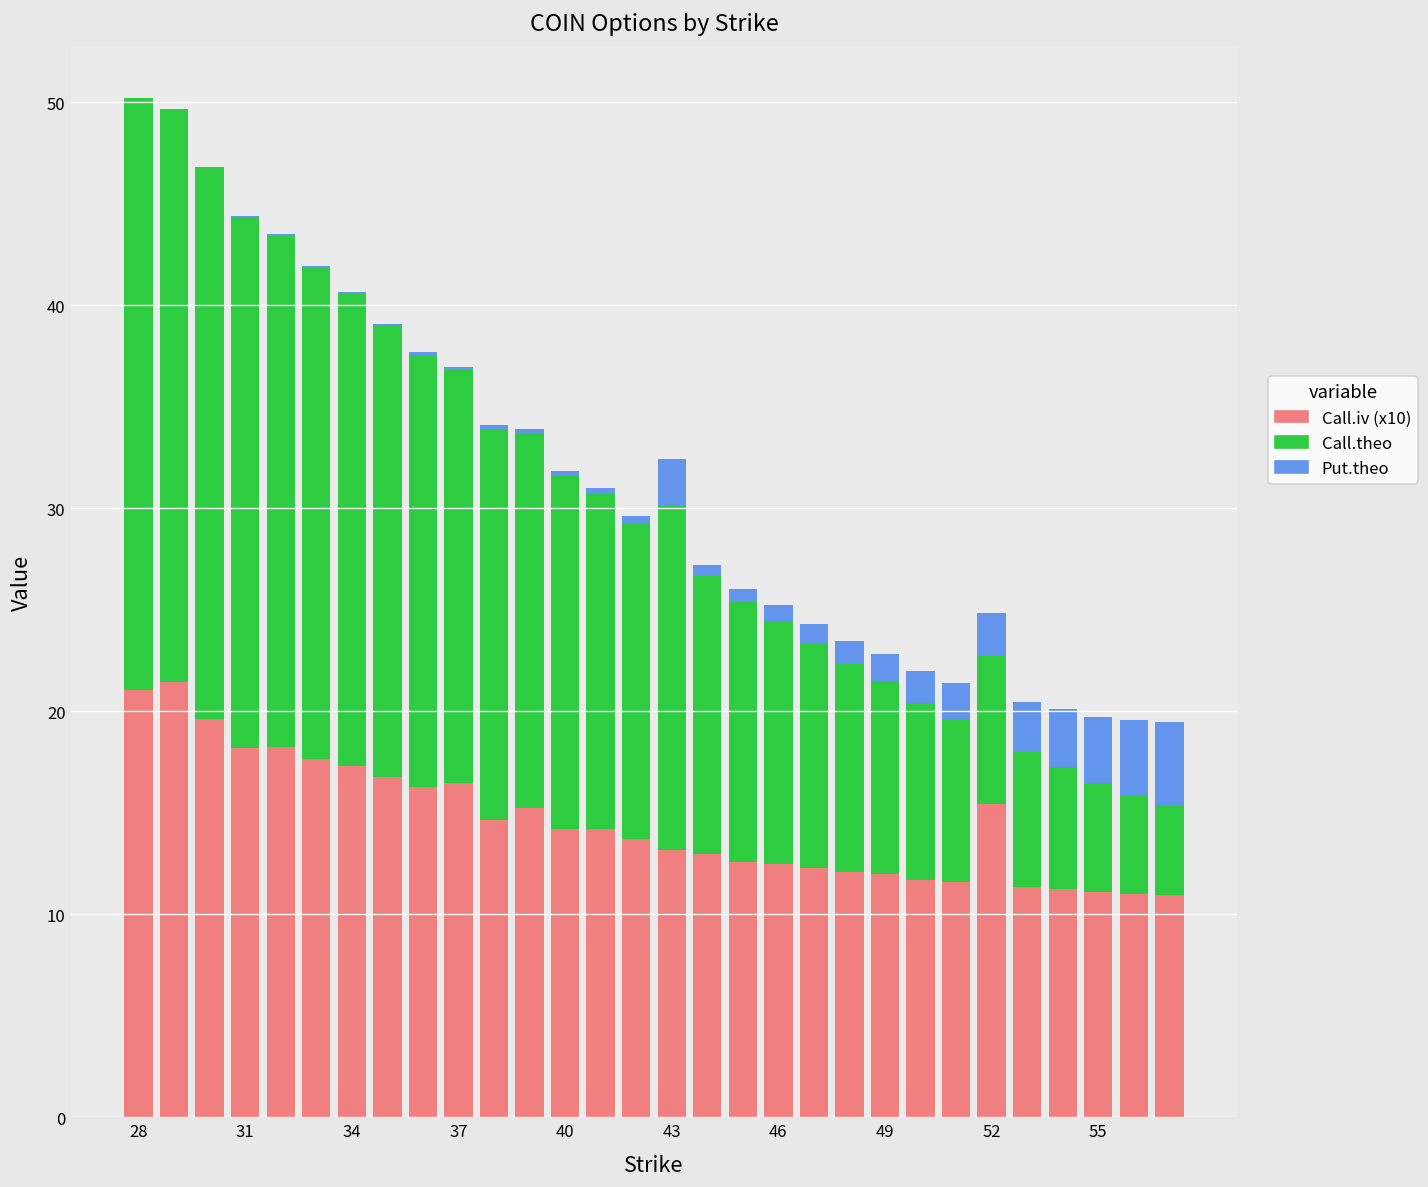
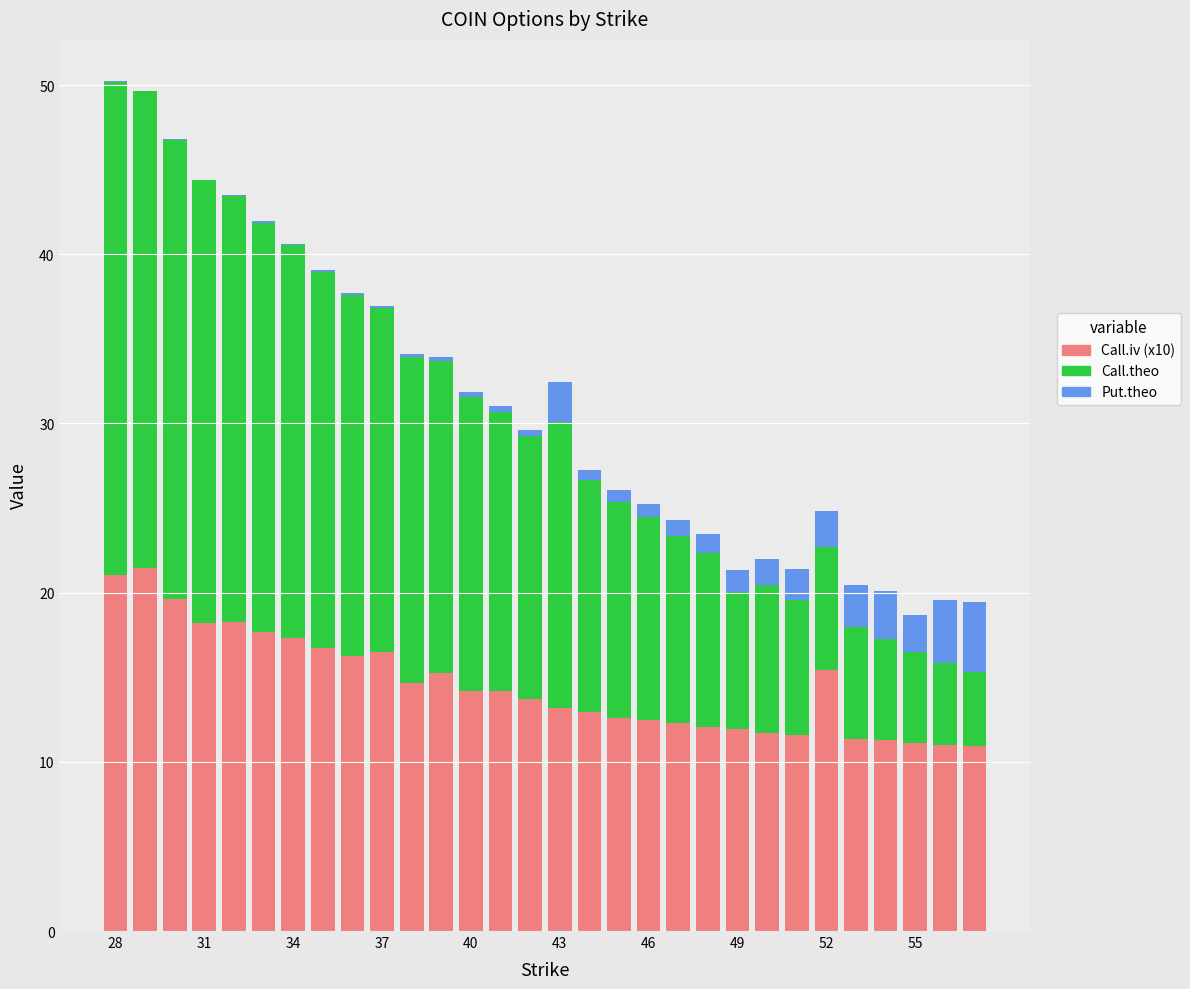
  {
    "Call.iv (x10)": {
      "28": 21.0,
      "31": 18.2,
      "34": 17.3,
      "37": 16.5,
      "40": 14.2,
      "43": 13.2,
      "46": 12.5,
      "49": 12.0,
      "52": 15.4,
      "55": 11.1
    },
    "Call.theo": {
      "28": 29.1,
      "31": 26.2,
      "34": 23.2,
      "37": 20.4,
      "40": 17.4,
      "43": 16.9,
      "46": 12.0,
-     "49": 9.5,
+     "49": 8.1,
      "52": 7.3,
      "55": 5.4
    },
    "Put.theo": {
      "40": 0.3,
      "43": 2.3,
      "46": 0.8,
      "49": 1.3,
      "52": 2.1,
-     "55": 3.3
+     "55": 2.2
    }
  }
